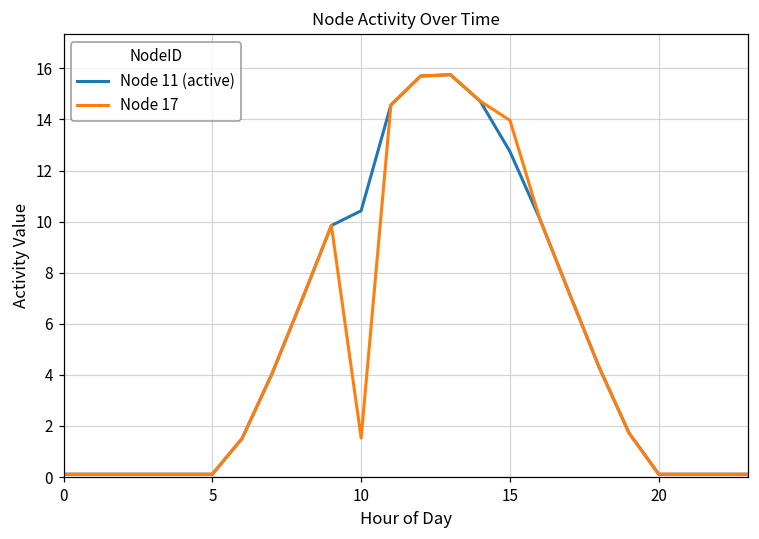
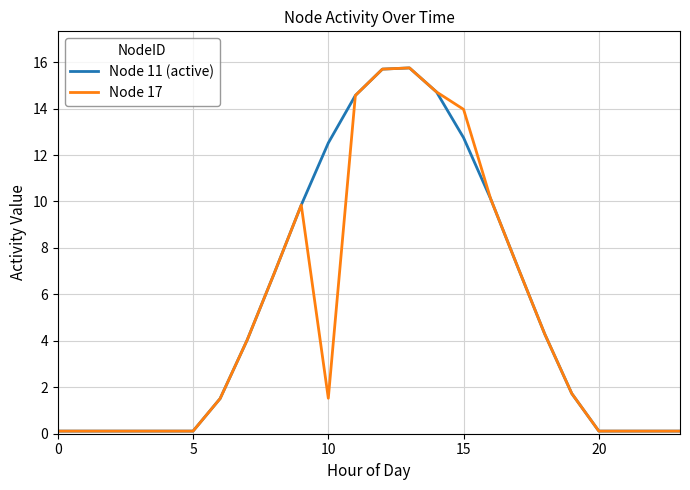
  {
    "Node 11 (active)": {
-     "10": 10.4,
+     "10": 12.5,
      "15": 12.7
    },
    "Node 17": {
      "10": 1.5,
      "15": 14.0
    }
  }
